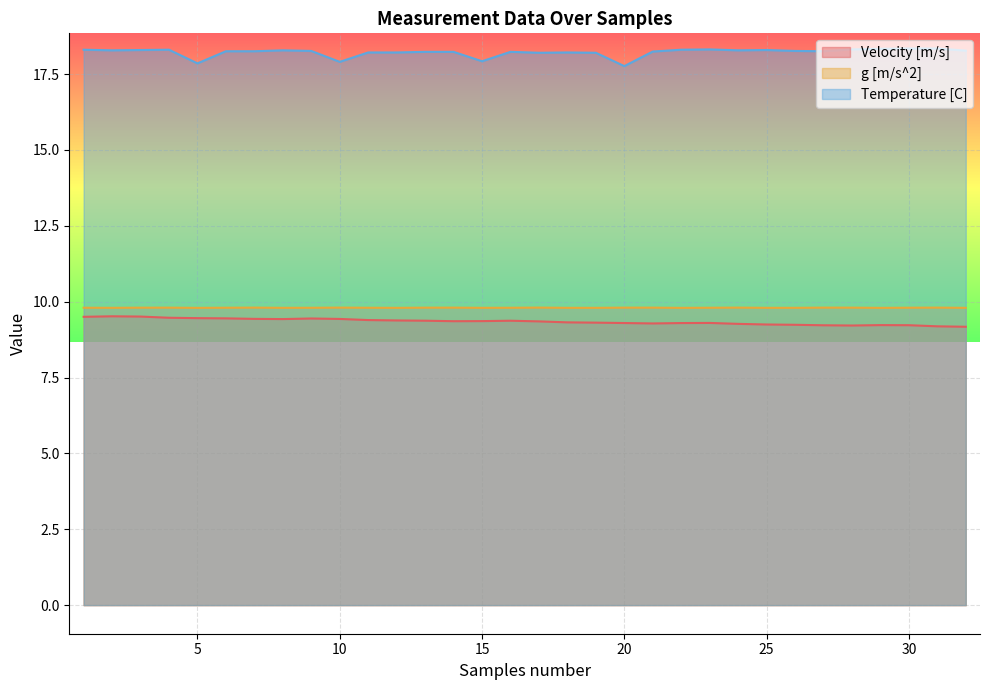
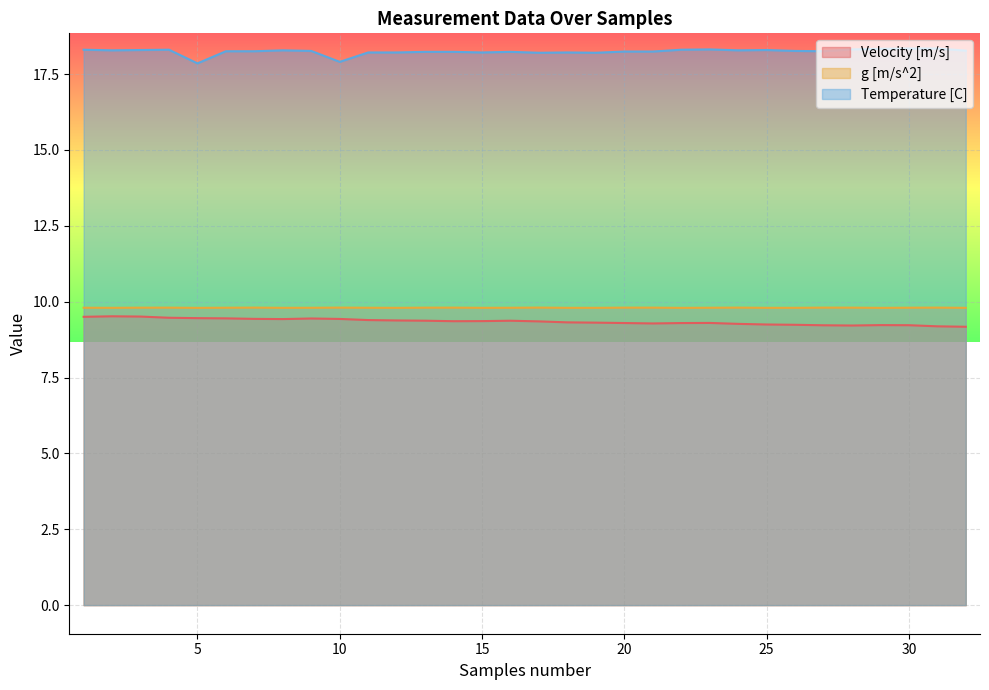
  {
    "Temperature [C]": {
      "5": 17.9,
      "10": 17.9,
-     "15": 17.9,
-     "20": 17.8,
+     "15": 18.2,
+     "20": 18.2,
      "25": 18.3
    }
  }
